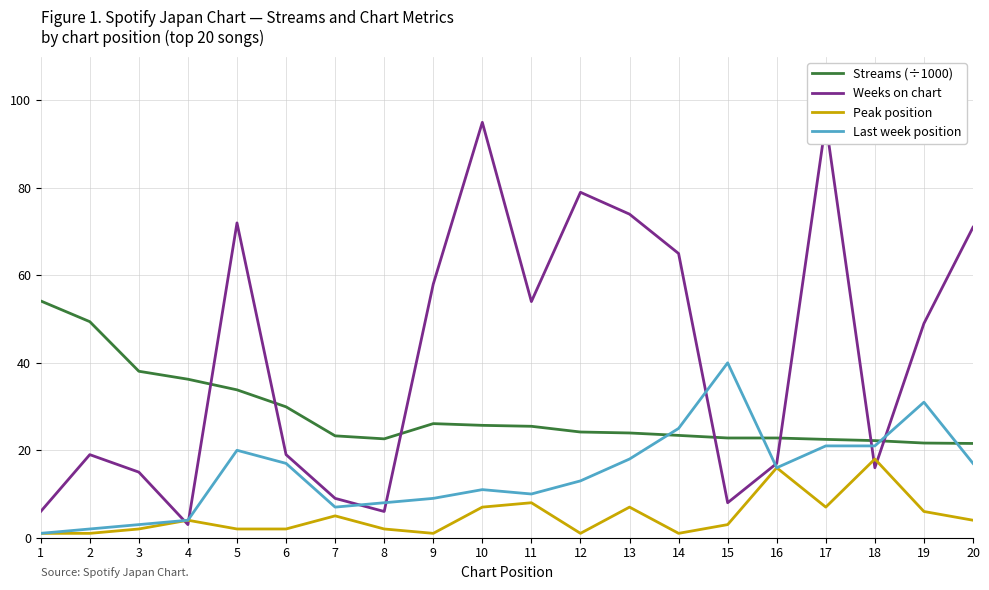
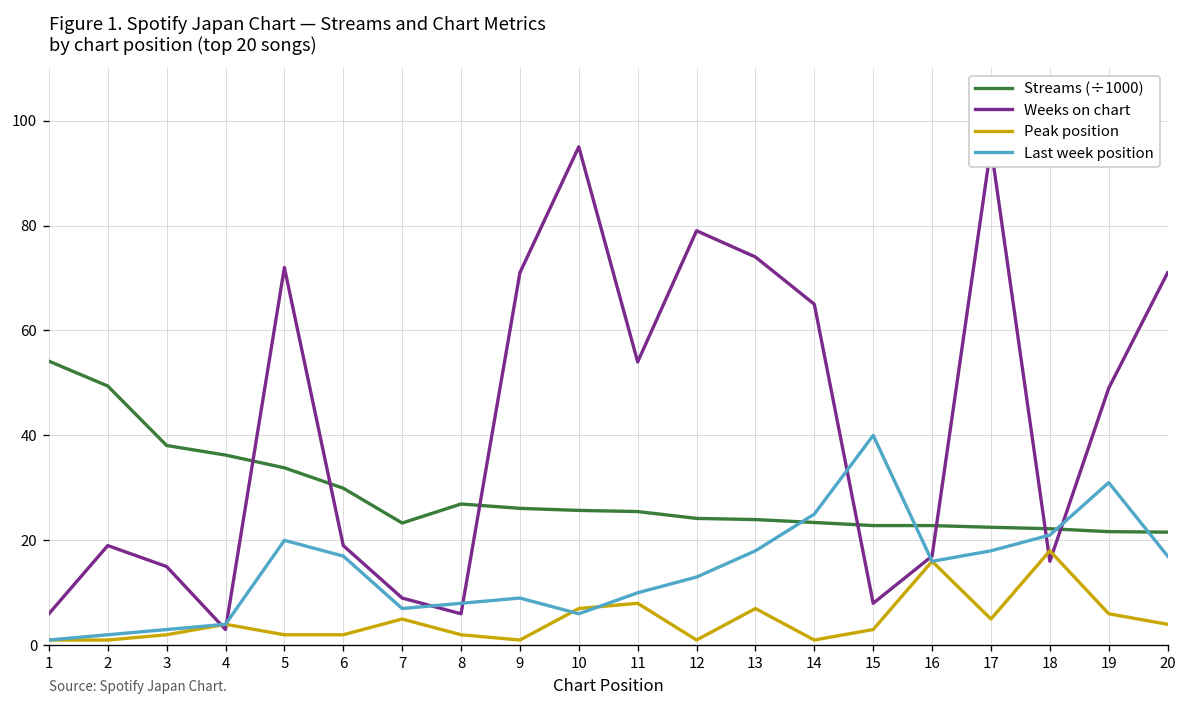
  {
    "Streams (÷1000)": {
      "1": 54,
      "2": 49,
      "3": 38,
      "4": 36,
      "5": 34,
      "6": 30,
      "7": 23,
-     "8": 23,
+     "8": 27,
      "9": 26,
      "10": 26,
      "11": 25,
      "12": 24,
      "13": 24,
      "14": 23,
      "15": 23,
      "16": 23,
      "17": 22,
      "18": 22,
      "19": 22,
      "20": 22
    },
    "Weeks on chart": {
      "1": 6,
      "2": 19,
      "3": 15,
      "4": 3,
      "5": 72,
      "6": 19,
      "7": 9,
      "8": 6,
-     "9": 58,
+     "9": 71,
      "10": 95,
      "11": 54,
      "12": 79,
      "13": 74,
      "14": 65,
      "15": 8,
      "16": 17,
      "18": 16,
      "19": 49,
      "20": 71
    },
    "Peak position": {
      "2": 1,
      "3": 2,
      "5": 2,
      "6": 2,
      "7": 5,
      "8": 2,
      "9": 1,
      "10": 7,
      "11": 8,
      "12": 1,
      "13": 7,
      "14": 1,
      "15": 3,
-     "17": 7,
+     "17": 5,
      "18": 18,
      "19": 6,
      "20": 4
    },
    "Last week position": {
      "2": 2,
      "3": 3,
      "5": 20,
      "6": 17,
      "7": 7,
      "8": 8,
      "9": 9,
-     "10": 11,
+     "10": 6,
      "11": 10,
      "12": 13,
      "13": 18,
      "14": 25,
      "15": 40,
-     "17": 21,
+     "17": 18,
      "18": 21,
      "19": 31,
      "20": 17
    }
  }
